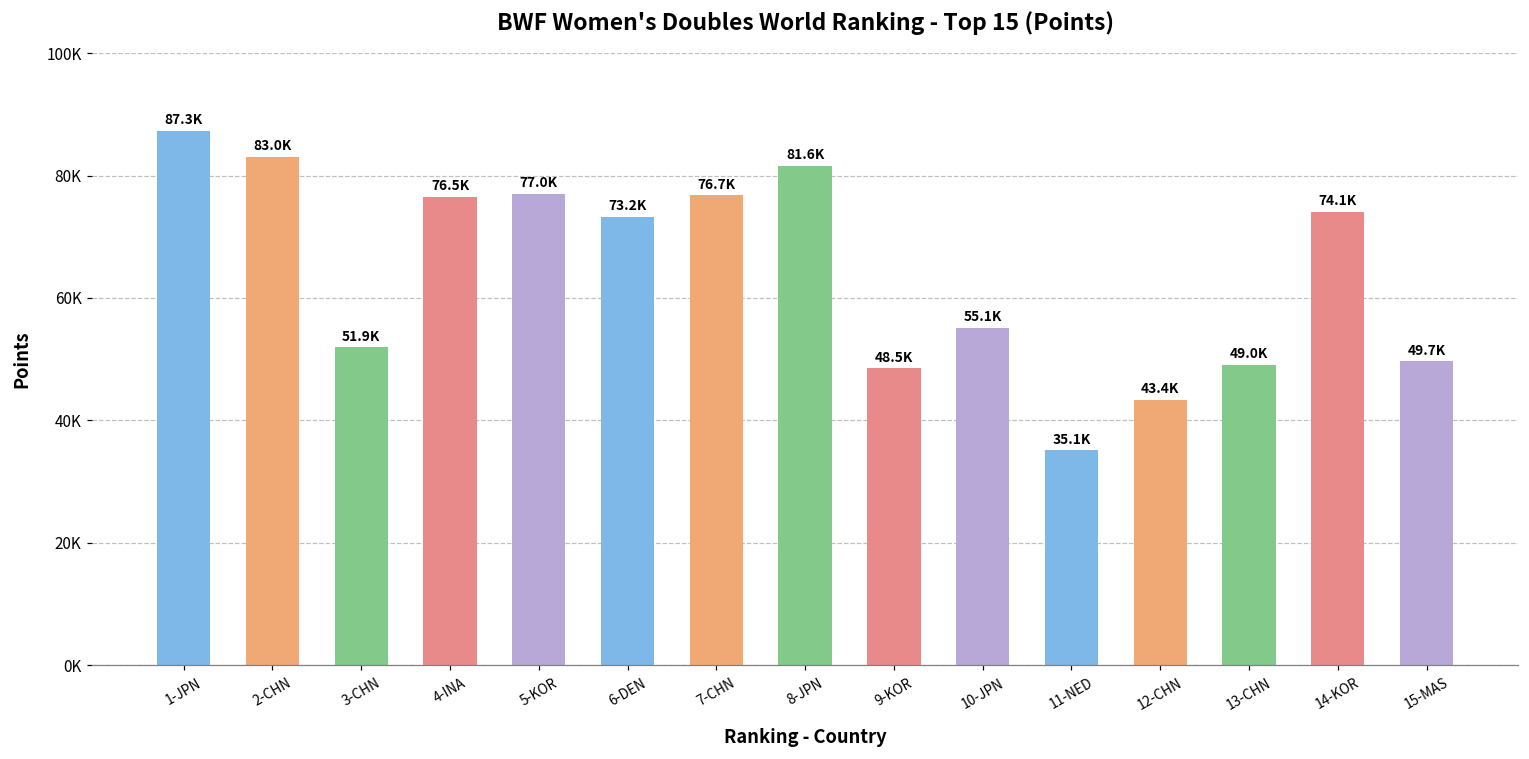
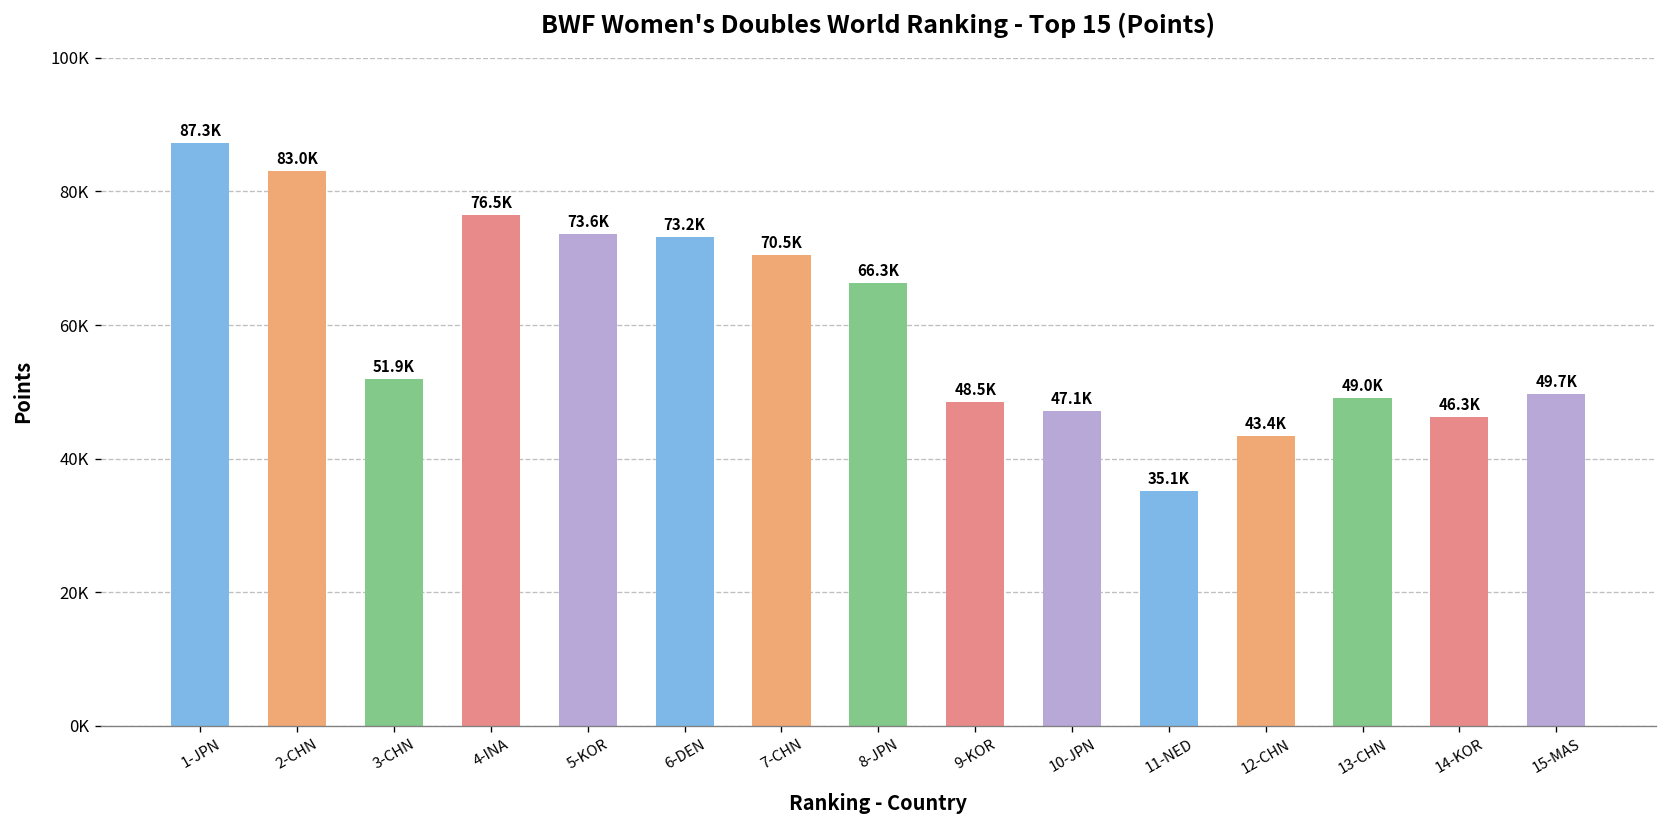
  {
    "1-JPN": "87.3K",
    "2-CHN": "83.0K",
    "3-CHN": "51.9K",
    "4-INA": "76.5K",
-   "5-KOR": "77.0K",
+   "5-KOR": "73.6K",
    "6-DEN": "73.2K",
-   "7-CHN": "76.7K",
-   "8-JPN": "81.6K",
+   "7-CHN": "70.5K",
+   "8-JPN": "66.3K",
    "9-KOR": "48.5K",
-   "10-JPN": "55.1K",
+   "10-JPN": "47.1K",
    "11-NED": "35.1K",
    "12-CHN": "43.4K",
    "13-CHN": "49.0K",
-   "14-KOR": "74.1K",
+   "14-KOR": "46.3K",
    "15-MAS": "49.7K"
  }
